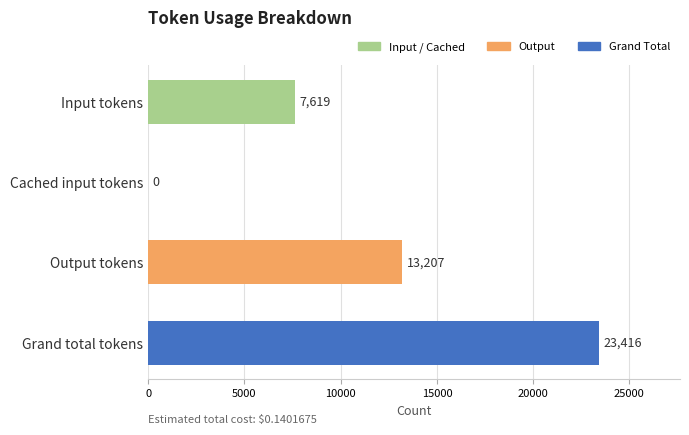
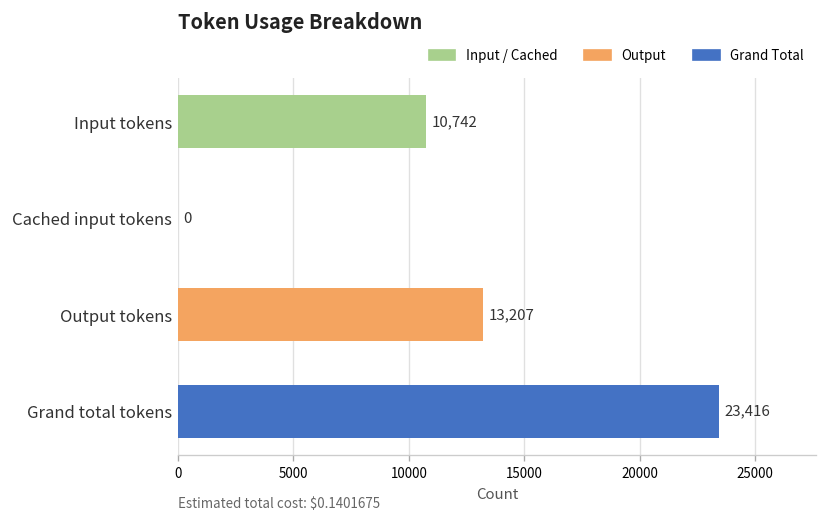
  {
-   "Input tokens": "7,619",
+   "Input tokens": "10,742",
    "Cached input tokens": "0",
    "Output tokens": "13,207",
    "Grand total tokens": "23,416"
  }
